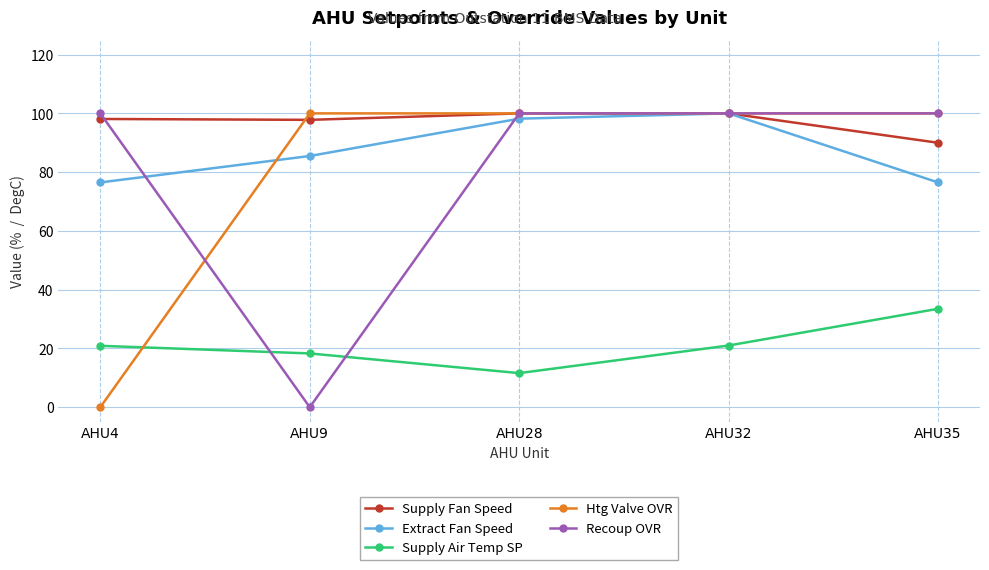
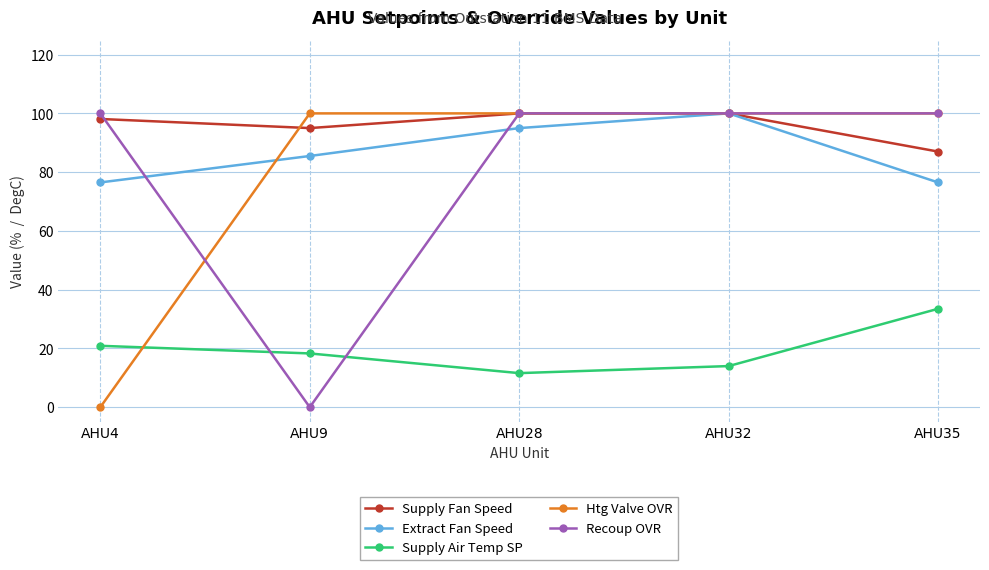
  {
    "Supply Fan Speed": {
      "AHU4": 98,
-     "AHU9": 98,
-     "AHU35": 90
+     "AHU9": 95,
+     "AHU35": 87
    },
    "Extract Fan Speed": {
      "AHU4": 77,
      "AHU9": 86,
-     "AHU28": 98,
+     "AHU28": 95,
      "AHU35": 77
    },
    "Supply Air Temp SP": {
      "AHU4": 21,
      "AHU9": 18,
      "AHU28": 12,
-     "AHU32": 21,
+     "AHU32": 14,
      "AHU35": 34
    },
    "Htg Valve OVR": {
      "AHU4": 0,
      "AHU9": 100
    },
    "Recoup OVR": {
      "AHU4": 100,
      "AHU9": 0
    }
  }
